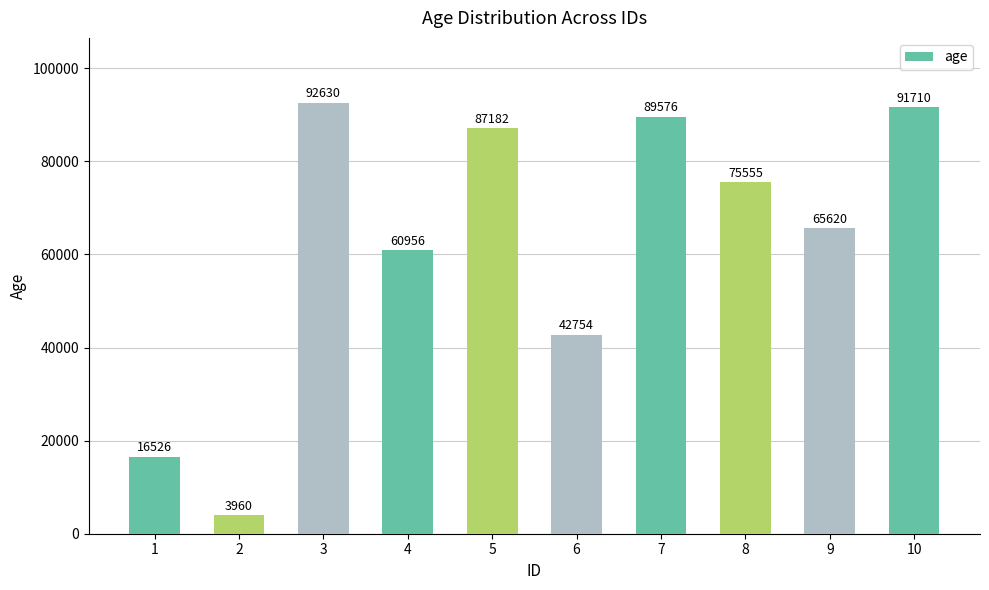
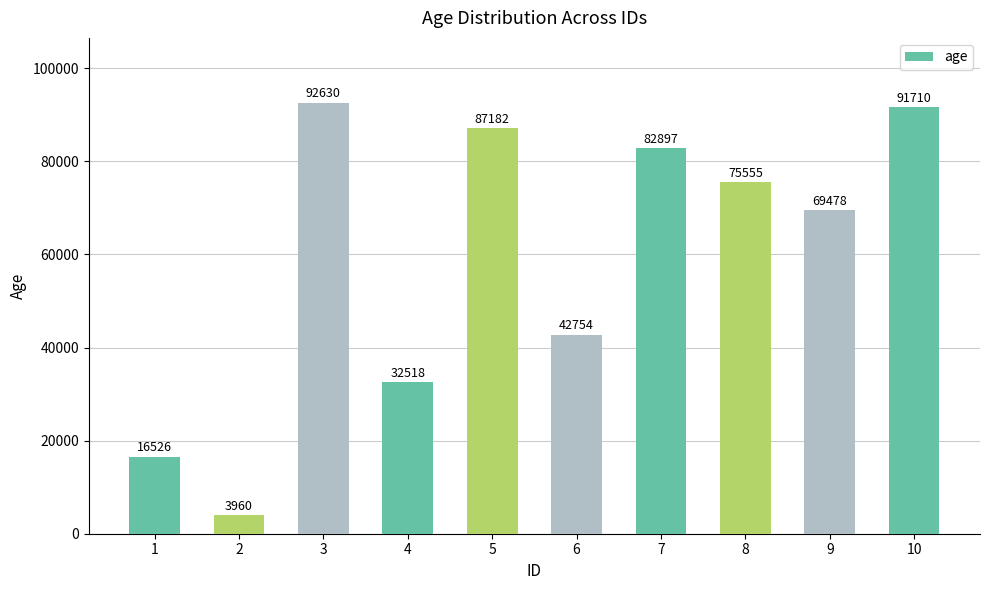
  {
    "1": 16526,
    "2": 3960,
    "3": 92630,
-   "4": 60956,
+   "4": 32518,
    "5": 87182,
    "6": 42754,
-   "7": 89576,
+   "7": 82897,
    "8": 75555,
-   "9": 65620,
+   "9": 69478,
    "10": 91710
  }
